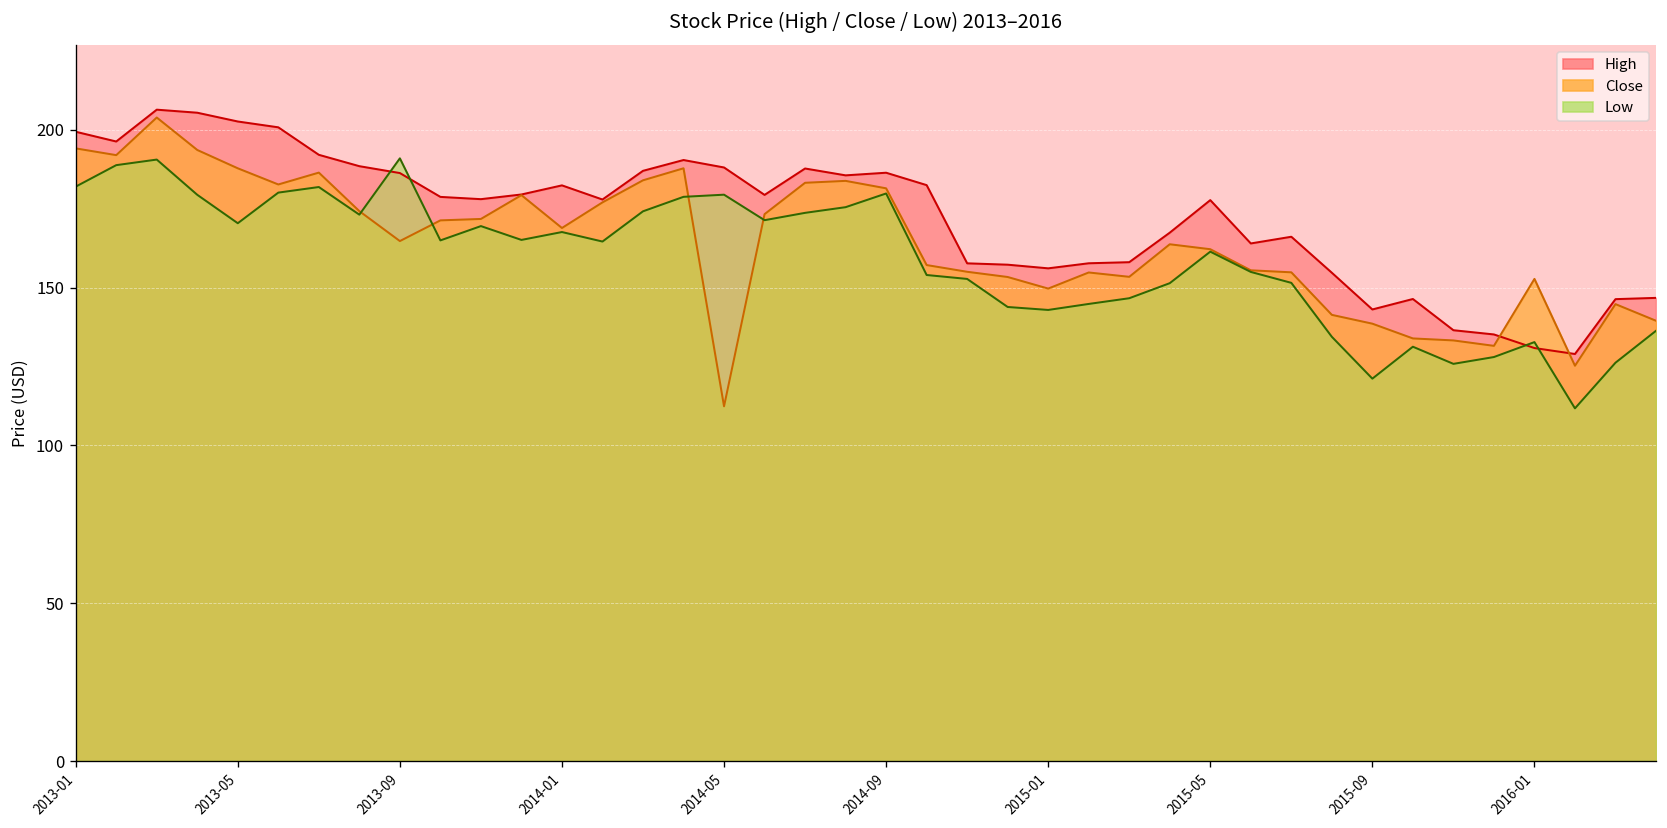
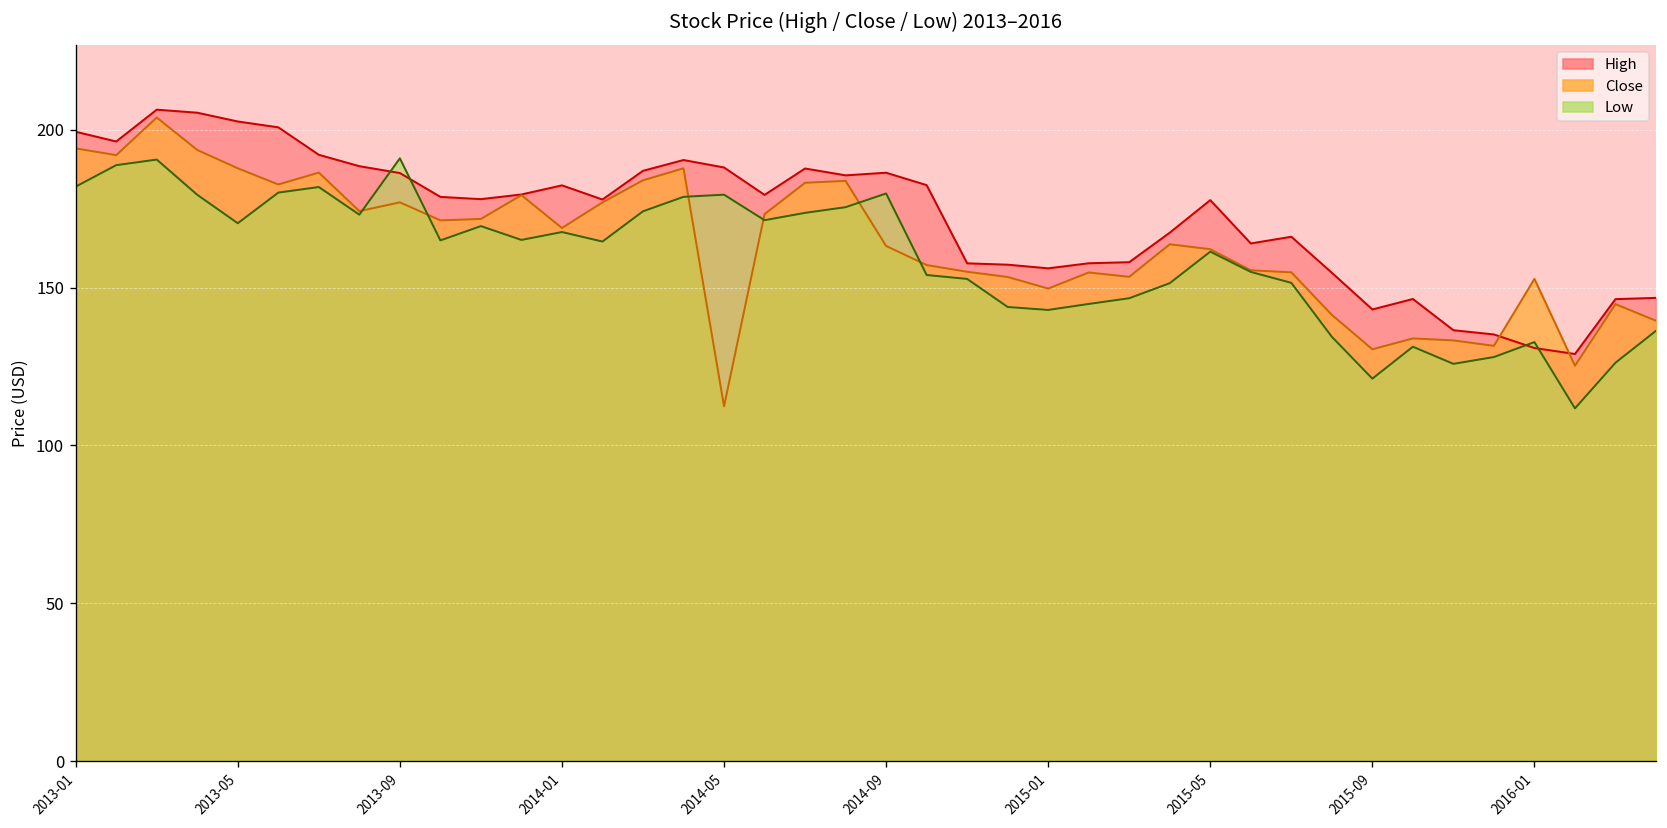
  {
    "High": {
      "2013-01": 199,
      "2013-05": 203,
      "2013-09": 186,
      "2014-01": 182,
      "2014-05": 188,
      "2014-09": 186,
      "2015-01": 156,
      "2015-05": 178,
      "2015-09": 143,
      "2016-01": 131
    },
    "Close": {
      "2013-01": 194,
      "2013-05": 188,
-     "2013-09": 165,
+     "2013-09": 177,
      "2014-01": 169,
      "2014-05": 112,
-     "2014-09": 181,
+     "2014-09": 163,
      "2015-01": 150,
-     "2015-09": 139,
+     "2015-09": 130,
      "2016-01": 153
    },
    "Low": {
      "2013-01": 182,
      "2013-05": 170,
      "2013-09": 191,
      "2014-01": 168,
      "2014-05": 179,
      "2014-09": 180,
      "2015-01": 143,
      "2015-09": 121,
      "2016-01": 133
    }
  }
